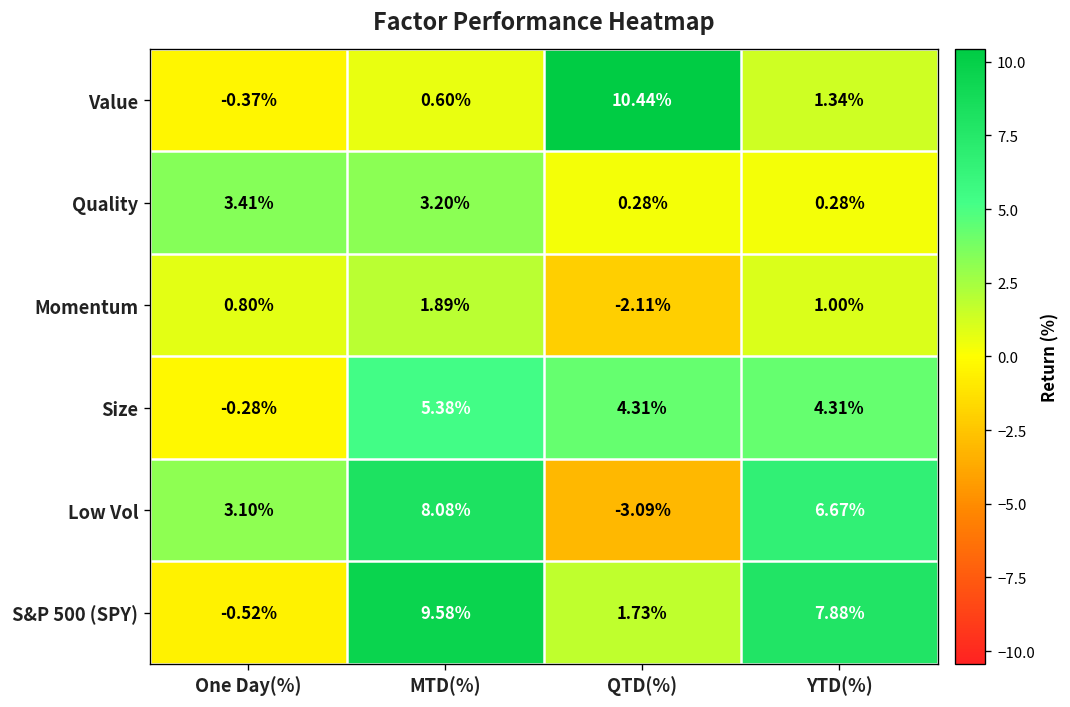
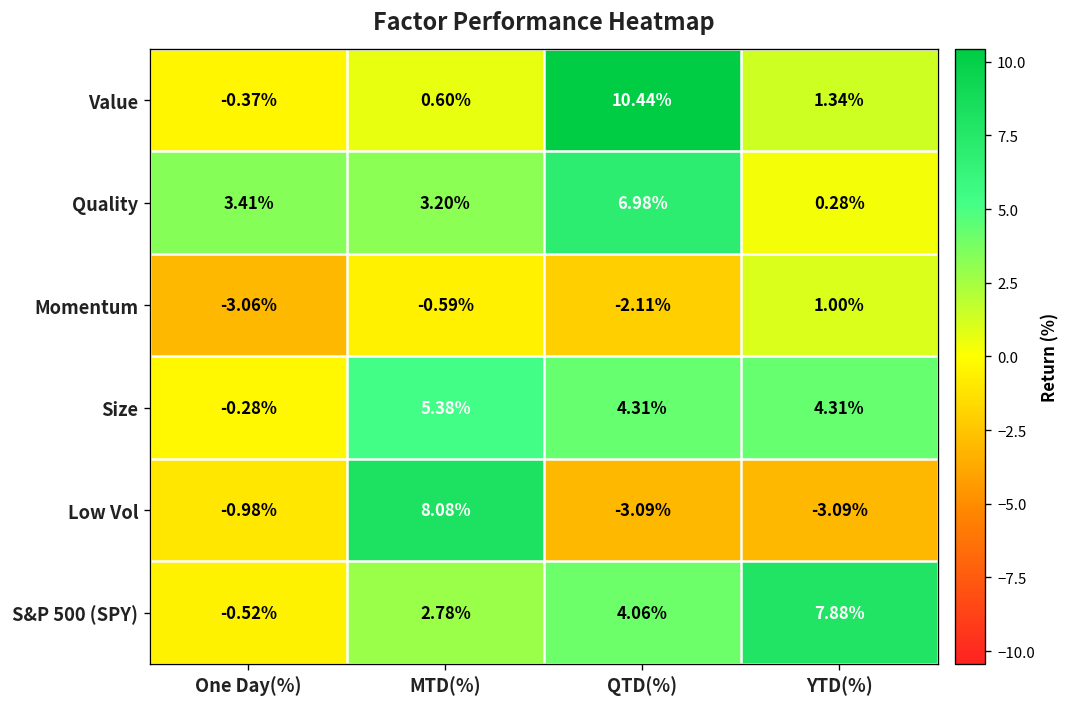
  {
    "Value": {
      "One Day(%)": "-0.37%",
      "MTD(%)": "0.60%",
      "QTD(%)": "10.44%",
      "YTD(%)": "1.34%"
    },
    "Quality": {
      "One Day(%)": "3.41%",
      "MTD(%)": "3.20%",
-     "QTD(%)": "0.28%",
+     "QTD(%)": "6.98%",
      "YTD(%)": "0.28%"
    },
    "Momentum": {
-     "One Day(%)": "0.80%",
-     "MTD(%)": "1.89%",
+     "One Day(%)": "-3.06%",
+     "MTD(%)": "-0.59%",
      "QTD(%)": "-2.11%",
      "YTD(%)": "1.00%"
    },
    "Size": {
      "One Day(%)": "-0.28%",
      "MTD(%)": "5.38%",
      "QTD(%)": "4.31%",
      "YTD(%)": "4.31%"
    },
    "Low Vol": {
-     "One Day(%)": "3.10%",
+     "One Day(%)": "-0.98%",
      "MTD(%)": "8.08%",
      "QTD(%)": "-3.09%",
-     "YTD(%)": "6.67%"
+     "YTD(%)": "-3.09%"
    },
    "S&P 500 (SPY)": {
      "One Day(%)": "-0.52%",
-     "MTD(%)": "9.58%",
-     "QTD(%)": "1.73%",
+     "MTD(%)": "2.78%",
+     "QTD(%)": "4.06%",
      "YTD(%)": "7.88%"
    }
  }
